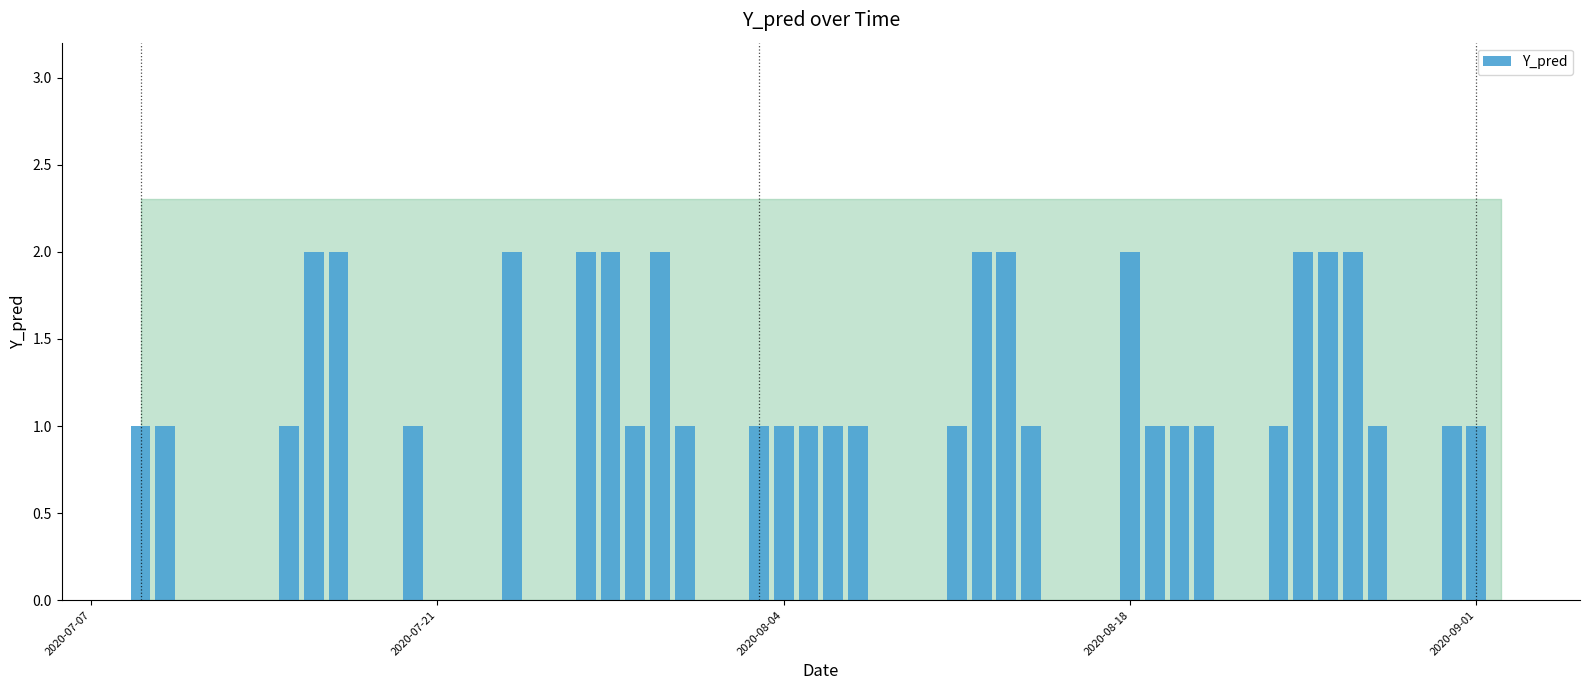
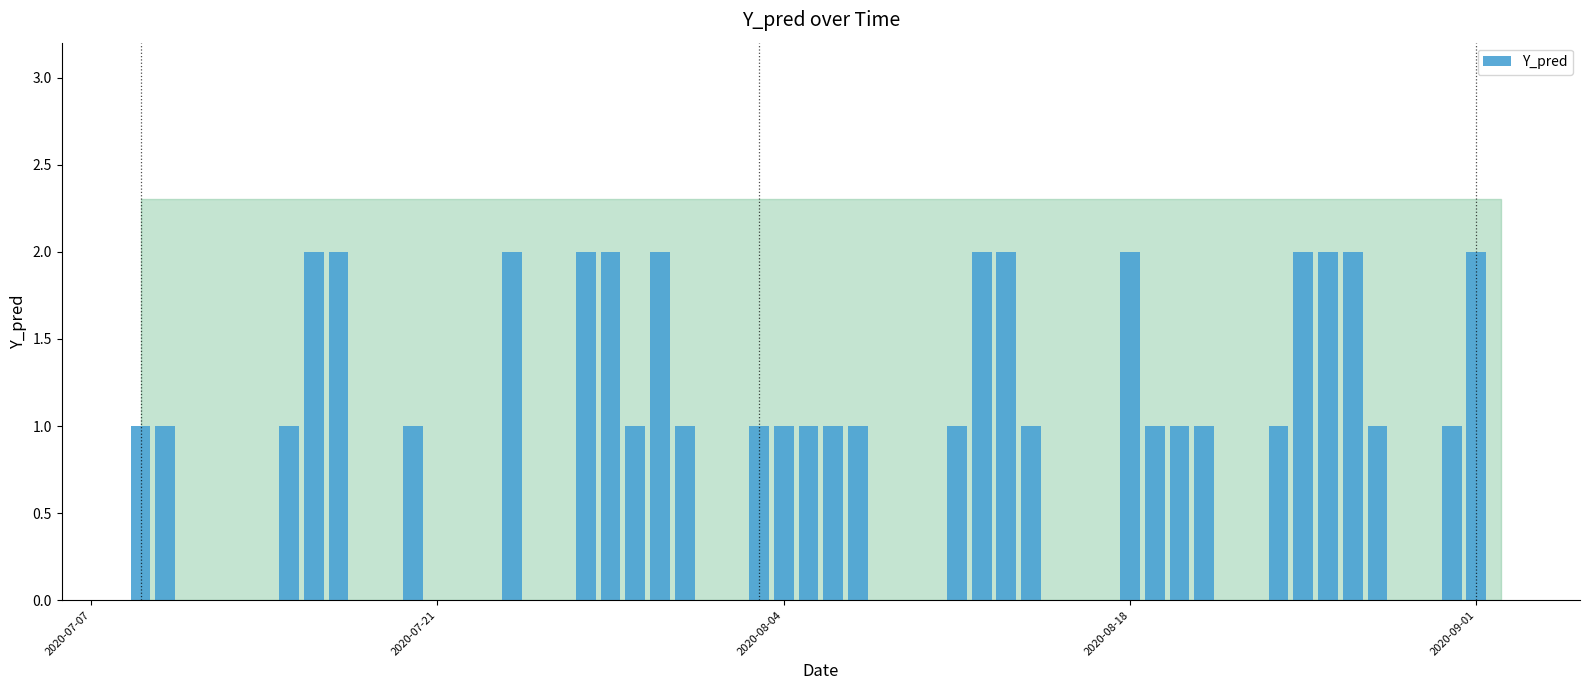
  {
    "Y_pred": {
      "2020-07-21": 0,
      "2020-08-04": 1,
      "2020-08-18": 2,
-     "2020-09-01": 1
+     "2020-09-01": 2
    }
  }
